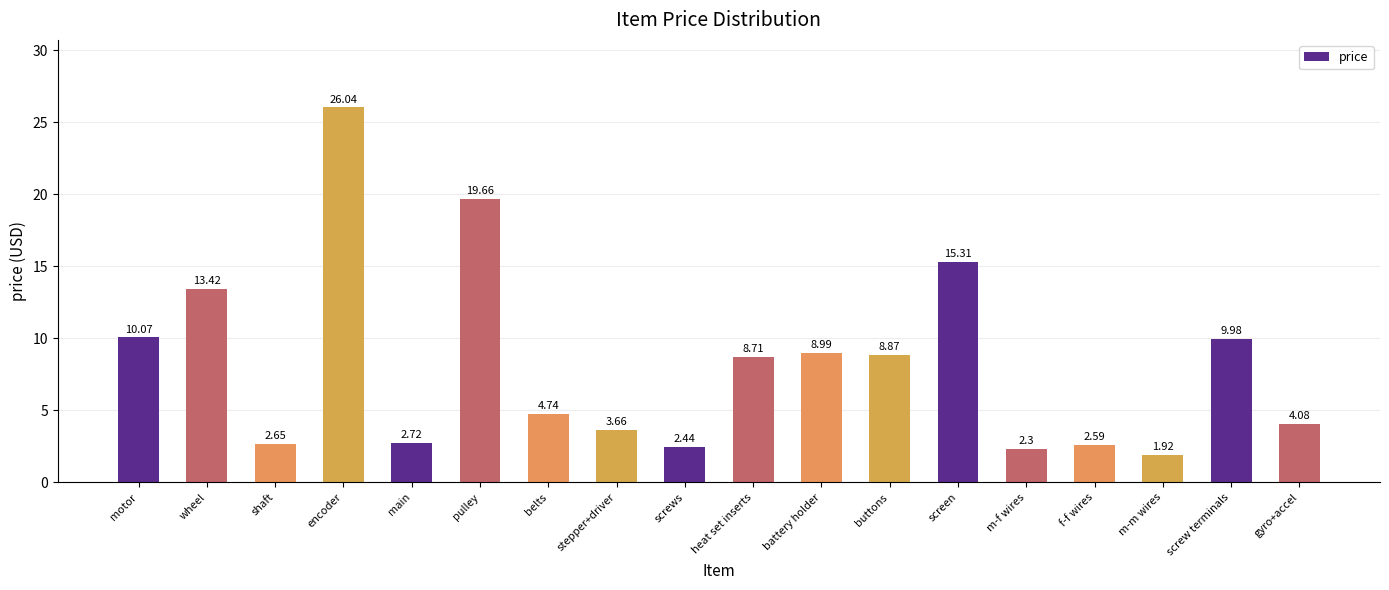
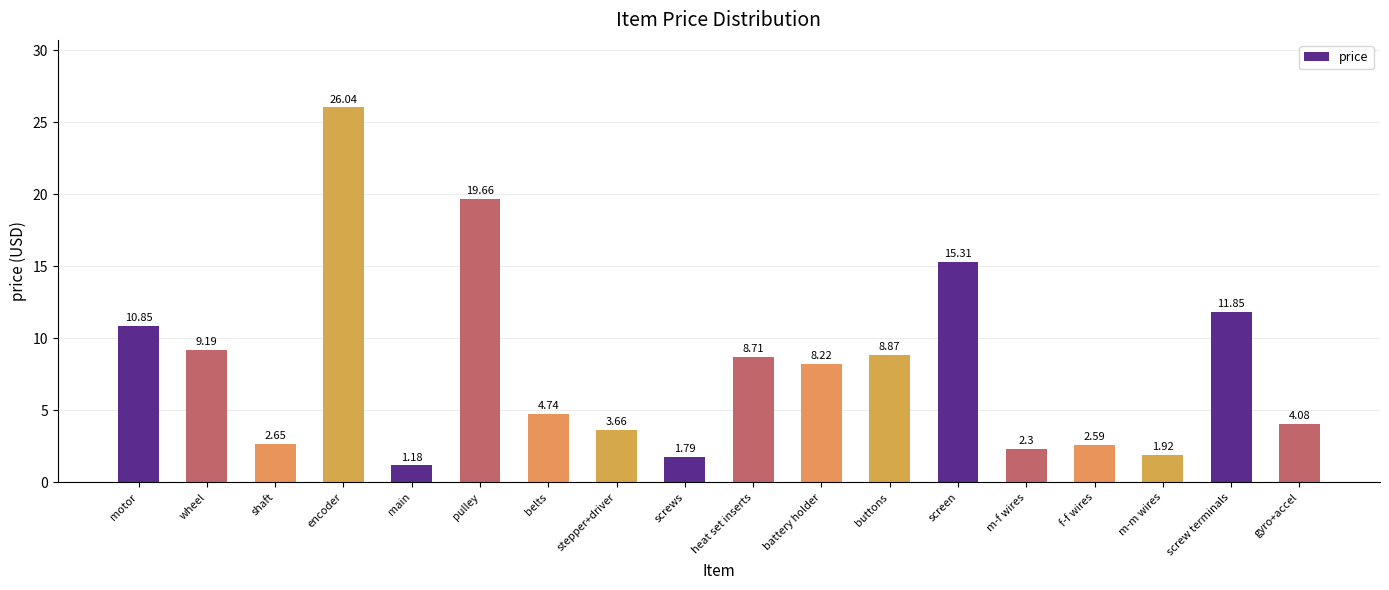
  {
-   "motor": 10.07,
-   "wheel": 13.42,
+   "motor": 10.85,
+   "wheel": 9.19,
    "shaft": 2.65,
    "encoder": 26.04,
-   "main": 2.72,
+   "main": 1.18,
    "pulley": 19.66,
    "belts": 4.74,
    "stepper+driver": 3.66,
-   "screws": 2.44,
+   "screws": 1.79,
    "heat set inserts": 8.71,
-   "battery holder": 8.99,
+   "battery holder": 8.22,
    "buttons": 8.87,
    "screen": 15.31,
    "m-f wires": 2.3,
    "f-f wires": 2.59,
    "m-m wires": 1.92,
-   "screw terminals": 9.98,
+   "screw terminals": 11.85,
    "gyro+accel": 4.08
  }
